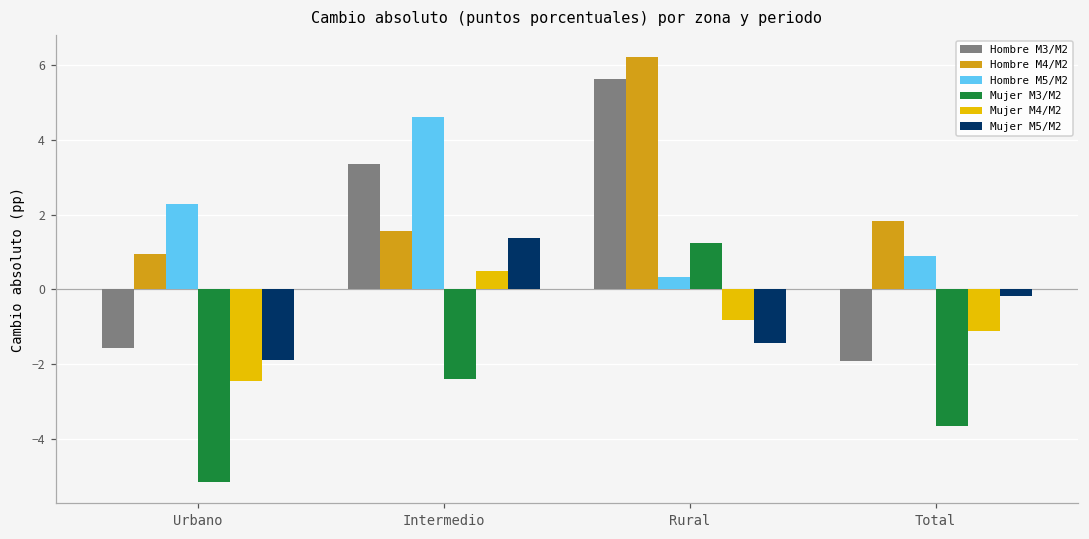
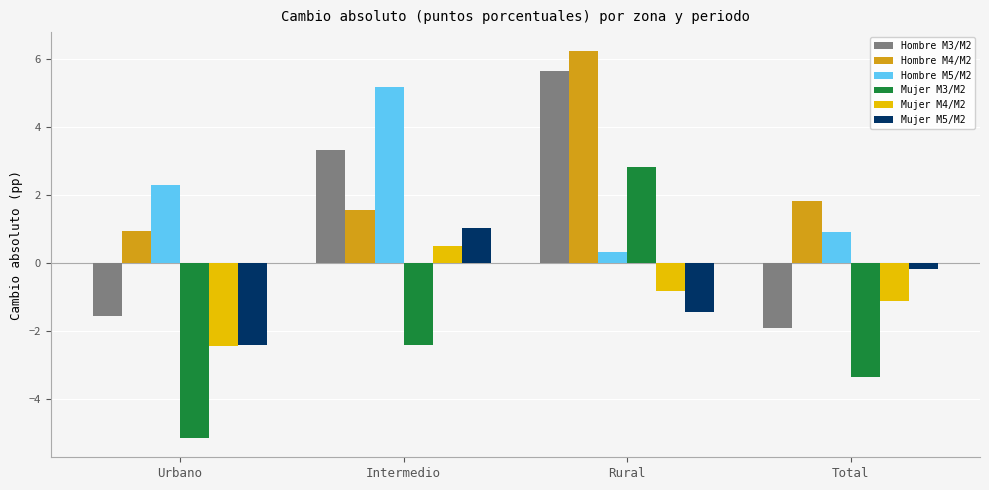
  {
    "Hombre M3/M2": {
      "Urbano": -1.6,
      "Intermedio": 3.3,
      "Rural": 5.6,
      "Total": -1.9
    },
    "Hombre M5/M2": {
      "Urbano": 2.3,
-     "Intermedio": 4.6,
+     "Intermedio": 5.2,
      "Rural": 0.3,
      "Total": 0.9
    },
    "Mujer M3/M2": {
      "Urbano": -5.1,
      "Intermedio": -2.4,
-     "Rural": 1.2,
-     "Total": -3.7
+     "Rural": 2.8,
+     "Total": -3.3
    },
    "Mujer M5/M2": {
-     "Urbano": -1.9,
-     "Intermedio": 1.4,
+     "Urbano": -2.4,
+     "Intermedio": 1.0,
      "Rural": -1.4,
      "Total": -0.2
    }
  }
